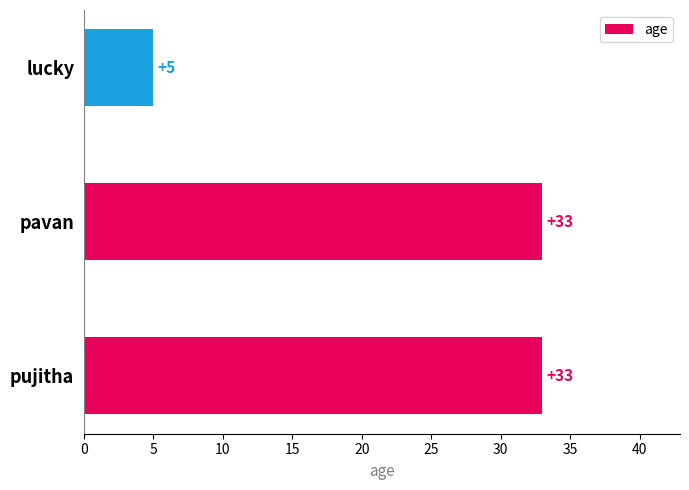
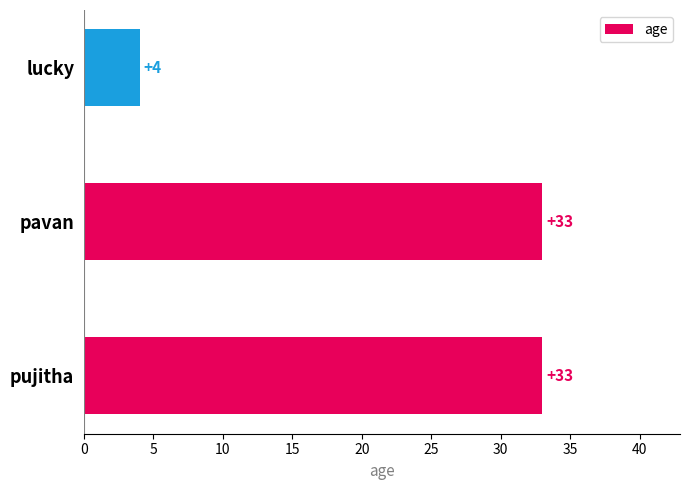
  {
-   "lucky": "+5",
+   "lucky": "+4",
    "pavan": "+33",
    "pujitha": "+33"
  }
